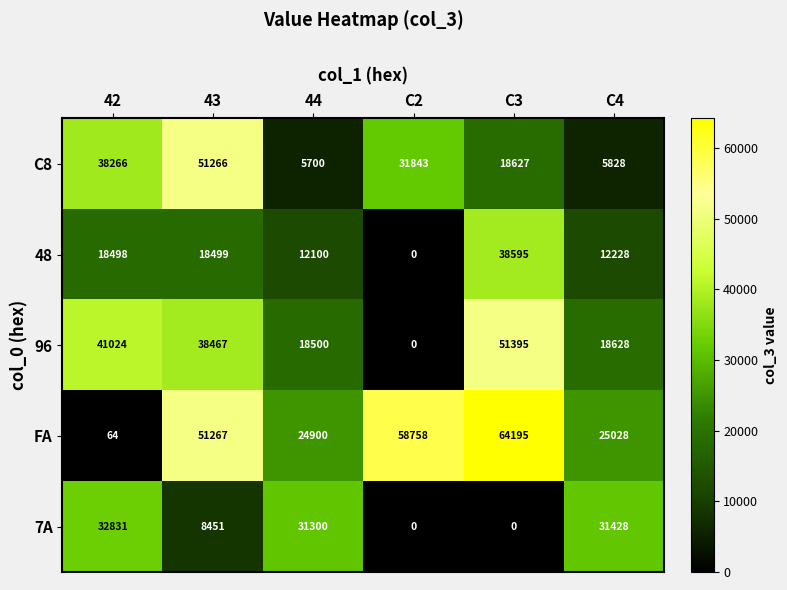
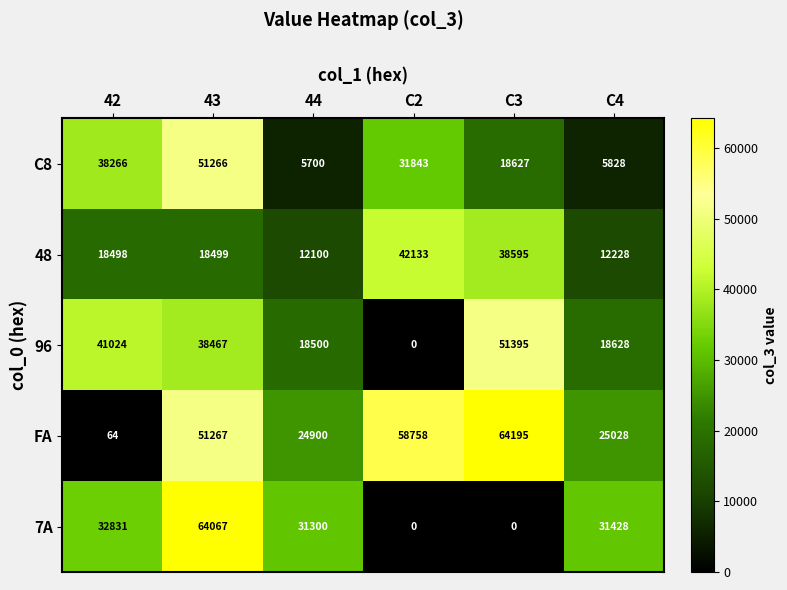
  {
    "C8": {
      "42": 38266,
      "43": 51266,
      "44": 5700,
      "C2": 31843,
      "C3": 18627,
      "C4": 5828
    },
    "48": {
      "42": 18498,
      "43": 18499,
      "44": 12100,
-     "C2": 0,
+     "C2": 42133,
      "C3": 38595,
      "C4": 12228
    },
    "96": {
      "42": 41024,
      "43": 38467,
      "44": 18500,
      "C2": 0,
      "C3": 51395,
      "C4": 18628
    },
    "FA": {
      "42": 64,
      "43": 51267,
      "44": 24900,
      "C2": 58758,
      "C3": 64195,
      "C4": 25028
    },
    "7A": {
      "42": 32831,
-     "43": 8451,
+     "43": 64067,
      "44": 31300,
      "C2": 0,
      "C3": 0,
      "C4": 31428
    }
  }
